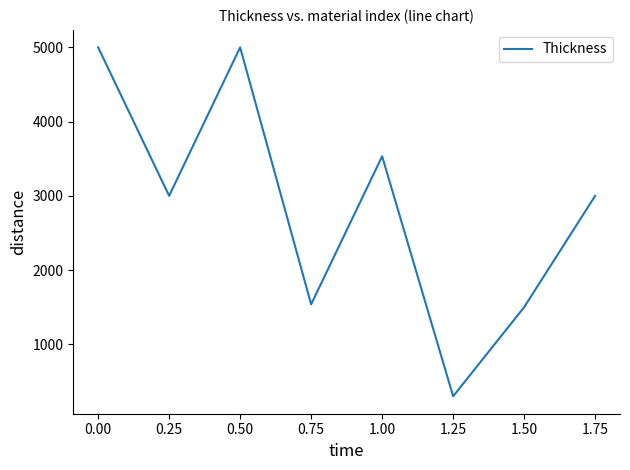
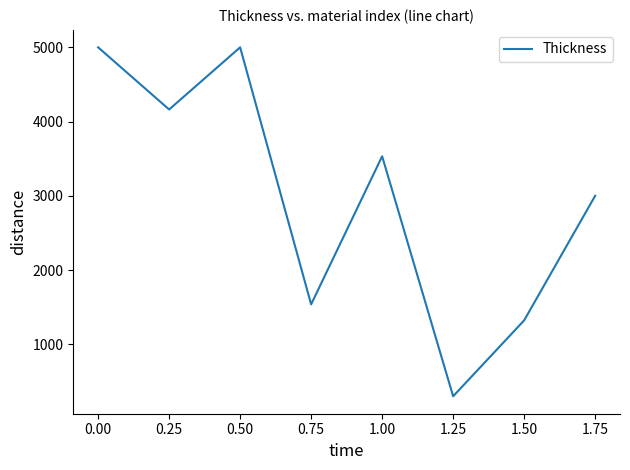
  {
    "0.00": 5000,
-   "0.25": 3000,
+   "0.25": 4200,
    "0.50": 5000,
    "0.75": 1500,
    "1.00": 3500,
    "1.25": 300,
-   "1.50": 1500,
+   "1.50": 1300,
    "1.75": 3000
  }
